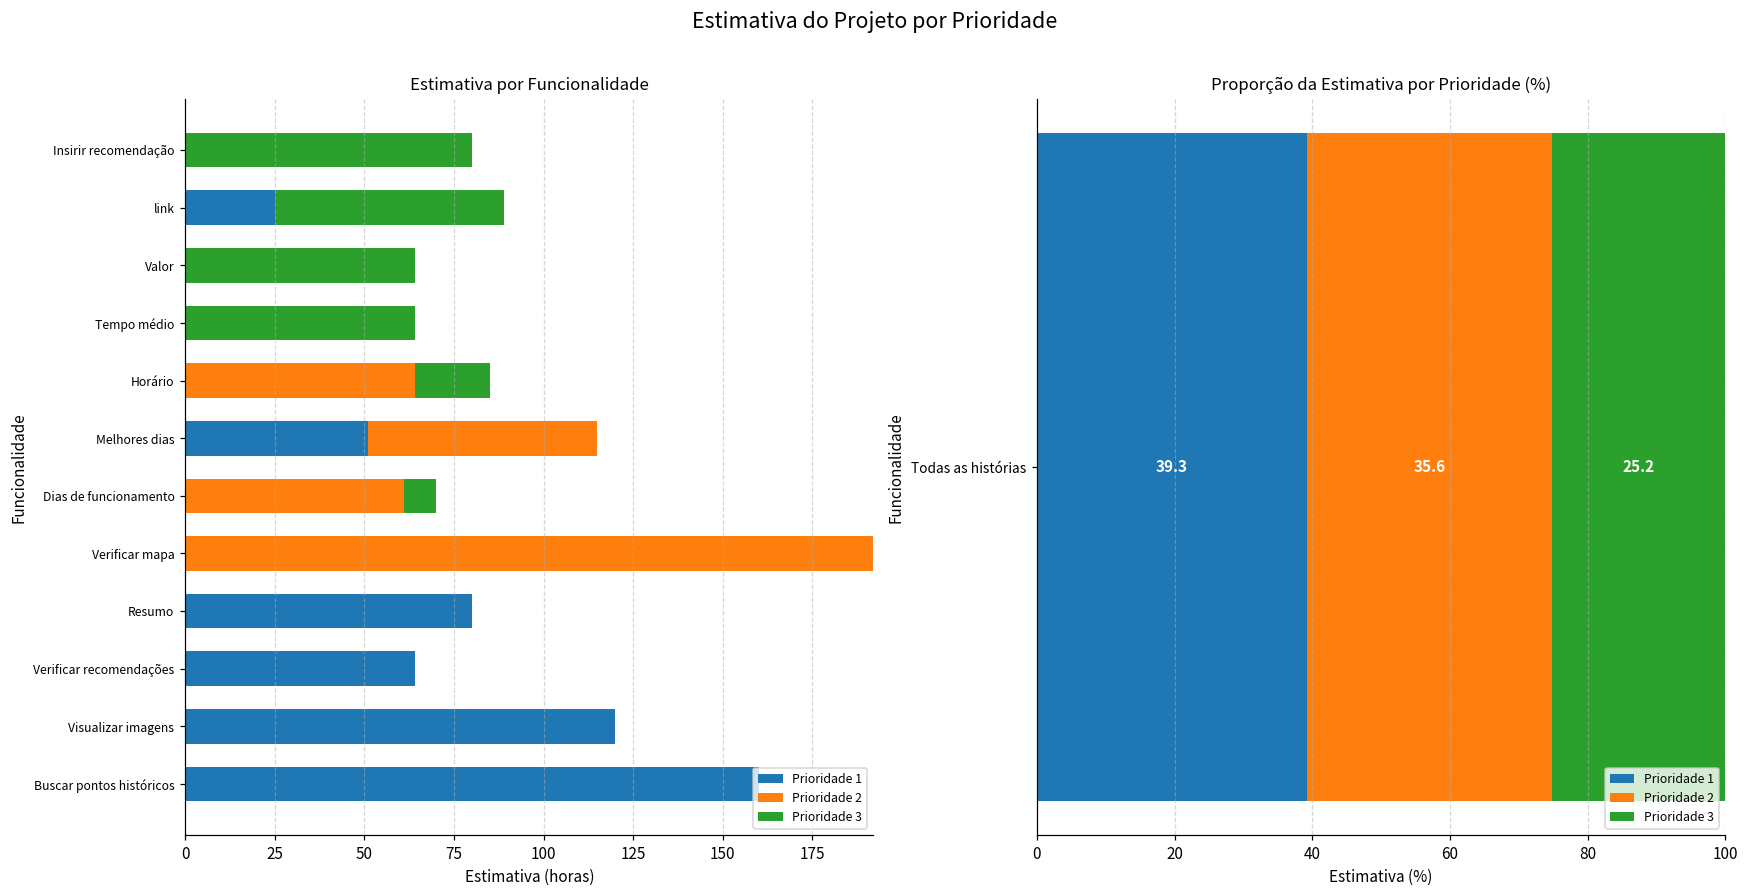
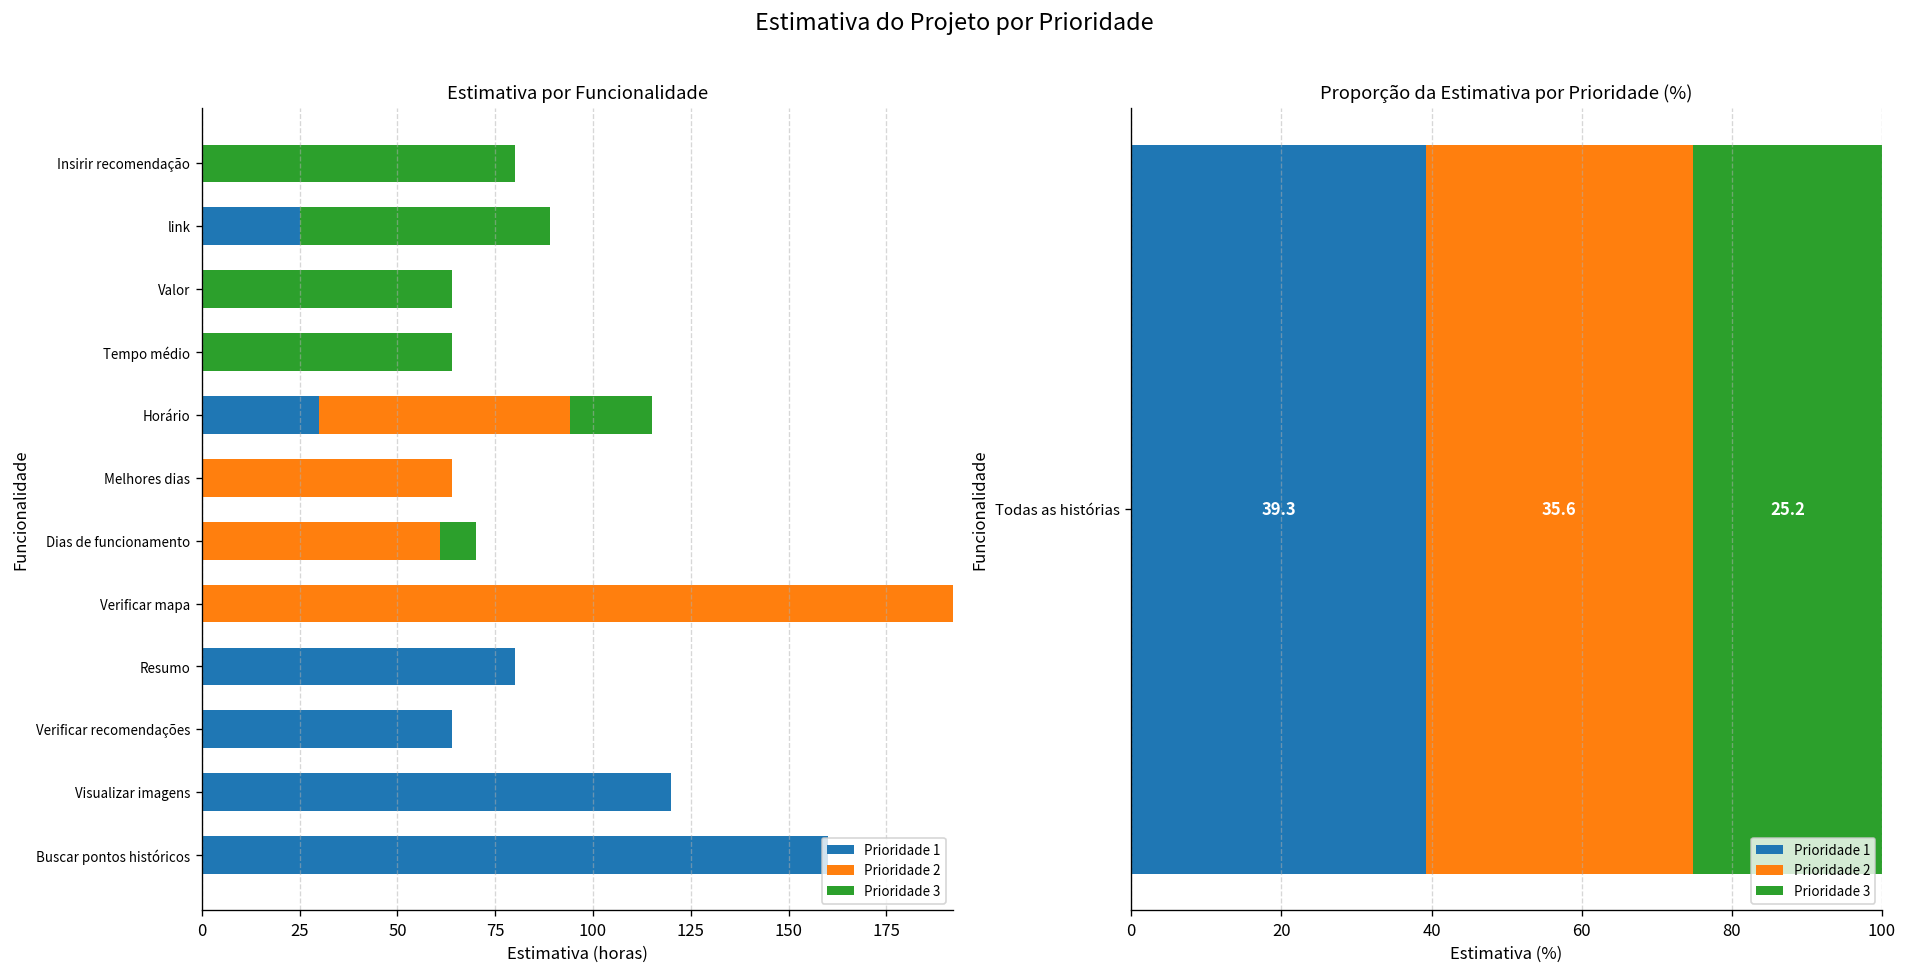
  {
    "Estimativa por Funcionalidade": {
      "Prioridade 1": {
        "Insirir recomendação": 0,
        "link": 25,
        "Valor": 0,
        "Tempo médio": 0,
-       "Horário": 0,
-       "Melhores dias": 51,
+       "Horário": 30,
+       "Melhores dias": 0,
        "Dias de funcionamento": 0,
        "Verificar mapa": 0,
        "Resumo": 80,
        "Verificar recomendações": 64,
        "Visualizar imagens": 120
      },
      "Prioridade 2": {
        "Insirir recomendação": 0,
        "link": 0,
        "Valor": 0,
        "Tempo médio": 0,
        "Horário": 64,
        "Melhores dias": 64,
        "Dias de funcionamento": 61,
        "Verificar mapa": 192,
        "Resumo": 0,
        "Verificar recomendações": 0,
        "Visualizar imagens": 0
      },
      "Prioridade 3": {
        "Insirir recomendação": 80,
        "link": 64,
        "Valor": 64,
        "Tempo médio": 64,
        "Horário": 21,
        "Melhores dias": 0,
        "Dias de funcionamento": 9,
        "Verificar mapa": 0,
        "Resumo": 0,
        "Verificar recomendações": 0,
        "Visualizar imagens": 0
      }
    }
  }
